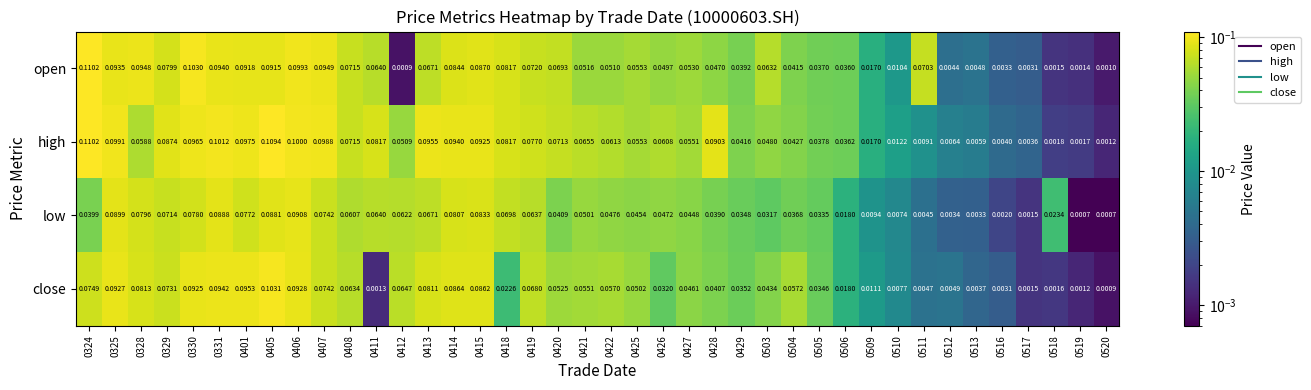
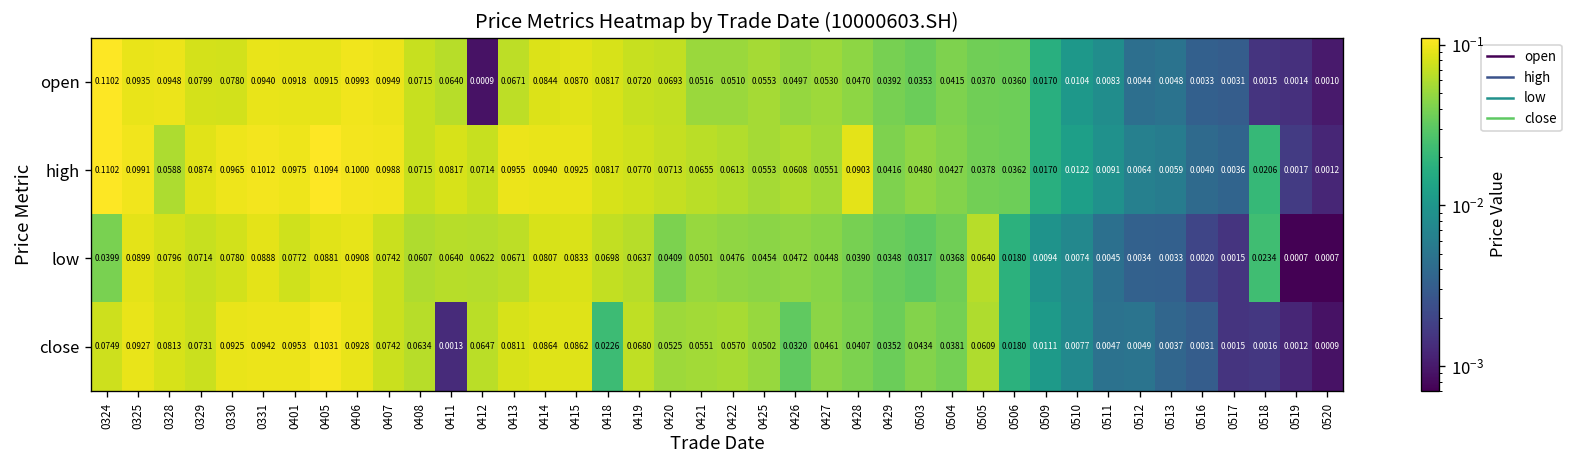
  {
    "open": {
      "0324": 0.1102,
      "0325": 0.0935,
      "0328": 0.0948,
      "0329": 0.0799,
-     "0330": 0.1030,
+     "0330": 0.0780,
      "0331": 0.0940,
      "0401": 0.0918,
      "0405": 0.0915,
      "0406": 0.0993,
      "0407": 0.0949,
      "0408": 0.0715,
      "0411": 0.0640,
      "0412": 0.0009,
      "0413": 0.0671,
      "0414": 0.0844,
      "0415": 0.0870,
      "0418": 0.0817,
      "0419": 0.0720,
      "0420": 0.0693,
      "0421": 0.0516,
      "0422": 0.0510,
      "0425": 0.0553,
      "0426": 0.0497,
      "0427": 0.0530,
      "0428": 0.0470,
      "0429": 0.0392,
-     "0503": 0.0632,
+     "0503": 0.0353,
      "0504": 0.0415,
      "0505": 0.0370,
      "0506": 0.0360,
      "0509": 0.0170,
      "0510": 0.0104,
-     "0511": 0.0703,
+     "0511": 0.0083,
      "0512": 0.0044,
      "0513": 0.0048,
      "0516": 0.0033,
      "0517": 0.0031,
      "0518": 0.0015,
      "0519": 0.0014,
      "0520": 0.0010
    },
    "high": {
      "0324": 0.1102,
      "0325": 0.0991,
      "0328": 0.0588,
      "0329": 0.0874,
      "0330": 0.0965,
      "0331": 0.1012,
      "0401": 0.0975,
      "0405": 0.1094,
      "0406": 0.1000,
      "0407": 0.0988,
      "0408": 0.0715,
      "0411": 0.0817,
-     "0412": 0.0509,
+     "0412": 0.0714,
      "0413": 0.0955,
      "0414": 0.0940,
      "0415": 0.0925,
      "0418": 0.0817,
      "0419": 0.0770,
      "0420": 0.0713,
      "0421": 0.0655,
      "0422": 0.0613,
      "0425": 0.0553,
      "0426": 0.0608,
      "0427": 0.0551,
      "0428": 0.0903,
      "0429": 0.0416,
      "0503": 0.0480,
      "0504": 0.0427,
      "0505": 0.0378,
      "0506": 0.0362,
      "0509": 0.0170,
      "0510": 0.0122,
      "0511": 0.0091,
      "0512": 0.0064,
      "0513": 0.0059,
      "0516": 0.0040,
      "0517": 0.0036,
-     "0518": 0.0018,
+     "0518": 0.0206,
      "0519": 0.0017,
      "0520": 0.0012
    },
    "low": {
      "0324": 0.0399,
      "0325": 0.0899,
      "0328": 0.0796,
      "0329": 0.0714,
      "0330": 0.0780,
      "0331": 0.0888,
      "0401": 0.0772,
      "0405": 0.0881,
      "0406": 0.0908,
      "0407": 0.0742,
      "0408": 0.0607,
      "0411": 0.0640,
      "0412": 0.0622,
      "0413": 0.0671,
      "0414": 0.0807,
      "0415": 0.0833,
      "0418": 0.0698,
      "0419": 0.0637,
      "0420": 0.0409,
      "0421": 0.0501,
      "0422": 0.0476,
      "0425": 0.0454,
      "0426": 0.0472,
      "0427": 0.0448,
      "0428": 0.0390,
      "0429": 0.0348,
      "0503": 0.0317,
      "0504": 0.0368,
-     "0505": 0.0335,
+     "0505": 0.0640,
      "0506": 0.0180,
      "0509": 0.0094,
      "0510": 0.0074,
      "0511": 0.0045,
      "0512": 0.0034,
      "0513": 0.0033,
      "0516": 0.0020,
      "0517": 0.0015,
      "0518": 0.0234,
      "0519": 0.0007,
      "0520": 0.0007
    },
    "close": {
      "0324": 0.0749,
      "0325": 0.0927,
      "0328": 0.0813,
      "0329": 0.0731,
      "0330": 0.0925,
      "0331": 0.0942,
      "0401": 0.0953,
      "0405": 0.1031,
      "0406": 0.0928,
      "0407": 0.0742,
      "0408": 0.0634,
      "0411": 0.0013,
      "0412": 0.0647,
      "0413": 0.0811,
      "0414": 0.0864,
      "0415": 0.0862,
      "0418": 0.0226,
      "0419": 0.0680,
      "0420": 0.0525,
      "0421": 0.0551,
      "0422": 0.0570,
      "0425": 0.0502,
      "0426": 0.0320,
      "0427": 0.0461,
      "0428": 0.0407,
      "0429": 0.0352,
      "0503": 0.0434,
-     "0504": 0.0572,
-     "0505": 0.0346,
+     "0504": 0.0381,
+     "0505": 0.0609,
      "0506": 0.0180,
      "0509": 0.0111,
      "0510": 0.0077,
      "0511": 0.0047,
      "0512": 0.0049,
      "0513": 0.0037,
      "0516": 0.0031,
      "0517": 0.0015,
      "0518": 0.0016,
      "0519": 0.0012,
      "0520": 0.0009
    }
  }
